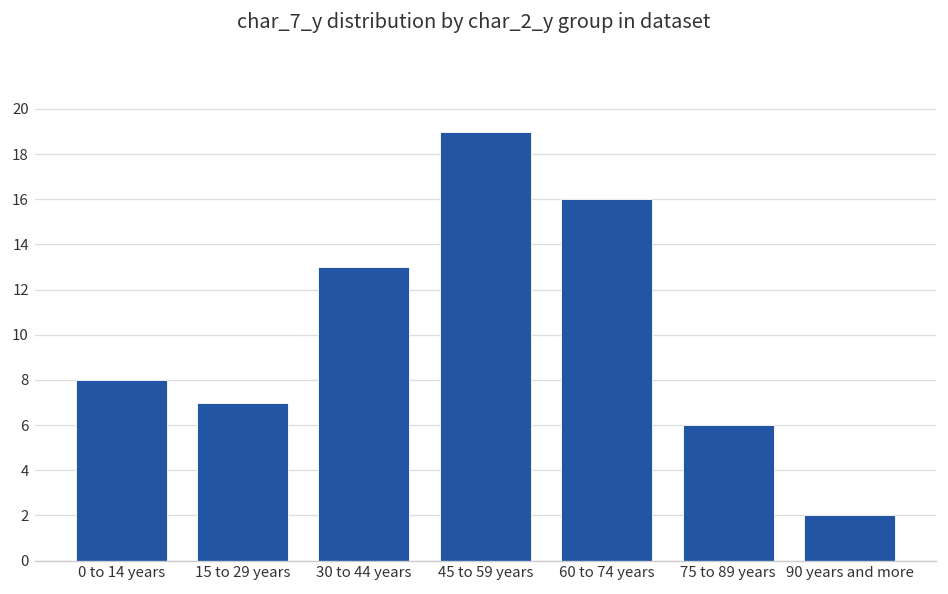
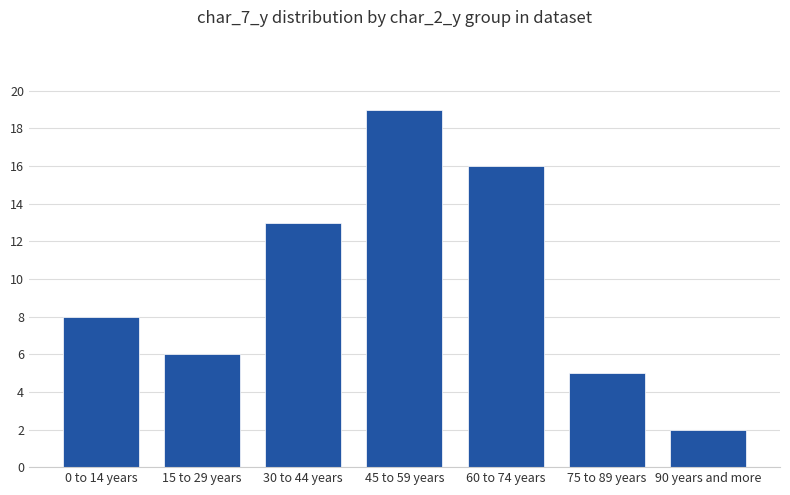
  {
    "0 to 14 years": 8,
-   "15 to 29 years": 7,
+   "15 to 29 years": 6,
    "30 to 44 years": 13,
    "45 to 59 years": 19,
    "60 to 74 years": 16,
-   "75 to 89 years": 6,
+   "75 to 89 years": 5,
    "90 years and more": 2
  }
